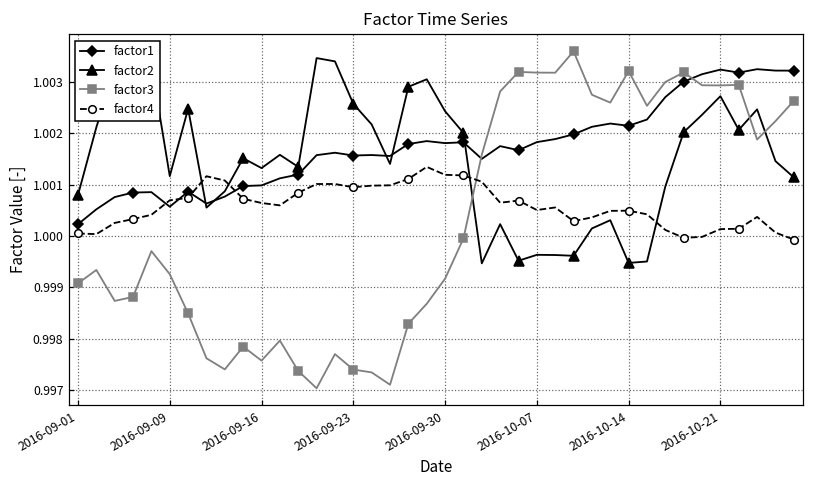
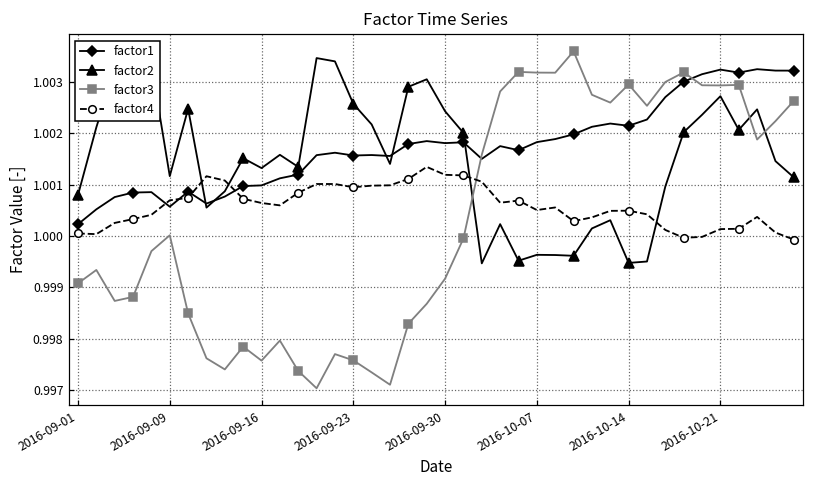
  {
    "factor3": {
      "2016-09-01": 0.9991,
-     "2016-09-09": 0.9993,
+     "2016-09-09": 1.0000,
      "2016-09-16": 0.9976,
-     "2016-09-23": 0.9974,
+     "2016-09-23": 0.9976,
      "2016-09-30": 0.9992,
      "2016-10-07": 1.0032,
-     "2016-10-14": 1.0032,
+     "2016-10-14": 1.0029,
      "2016-10-21": 1.0029
    }
  }
